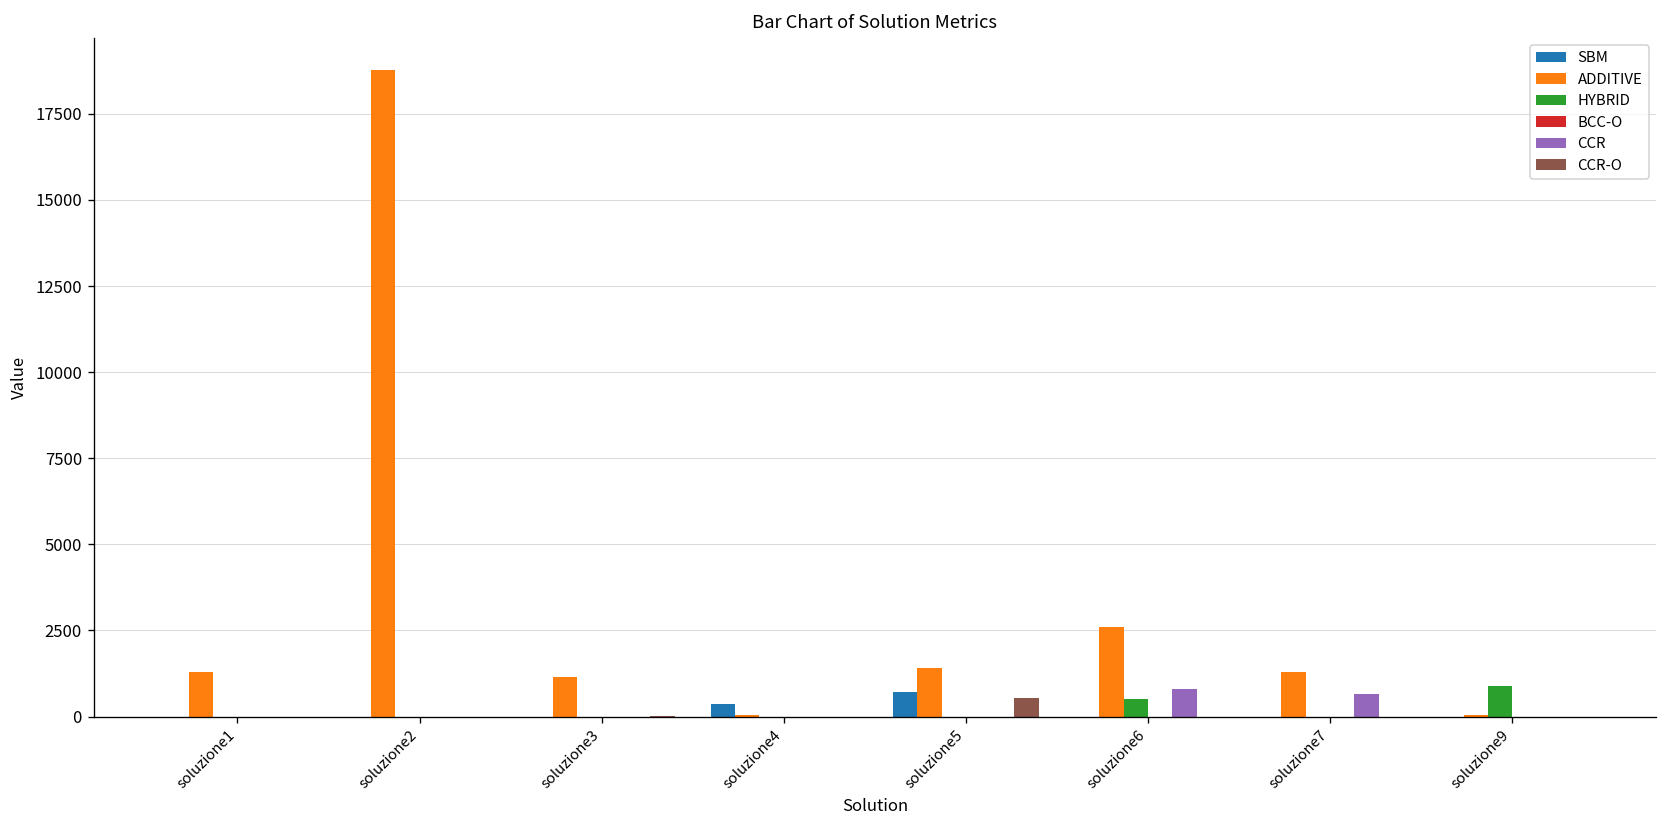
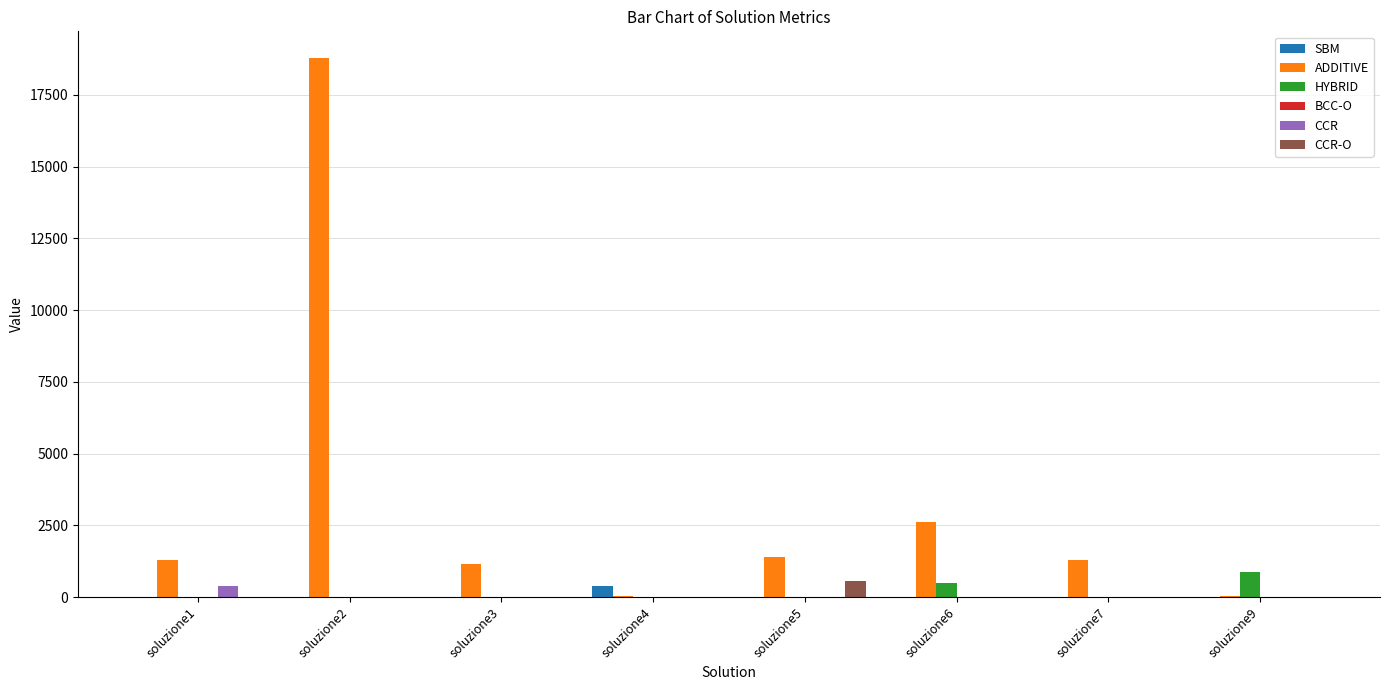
  {
    "SBM": {
      "soluzione4": 400,
-     "soluzione5": 700
+     "soluzione5": 0
    },
    "ADDITIVE": {
      "soluzione1": 1300,
      "soluzione2": 18800,
      "soluzione3": 1100,
      "soluzione5": 1400,
      "soluzione6": 2600,
      "soluzione7": 1300
    },
    "HYBRID": {
      "soluzione6": 500,
      "soluzione9": 900
    },
    "CCR": {
-     "soluzione1": 0,
-     "soluzione6": 800,
-     "soluzione7": 600
+     "soluzione1": 400,
+     "soluzione6": 0,
+     "soluzione7": 0
    },
    "CCR-O": {
      "soluzione5": 500
    }
  }
